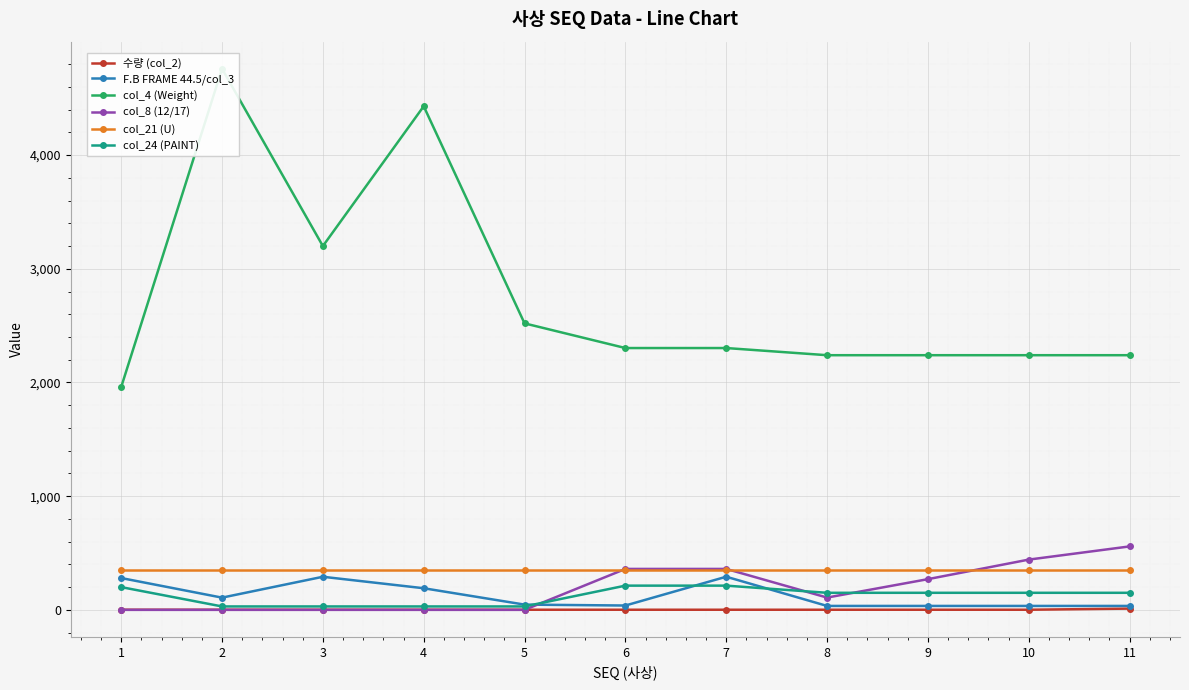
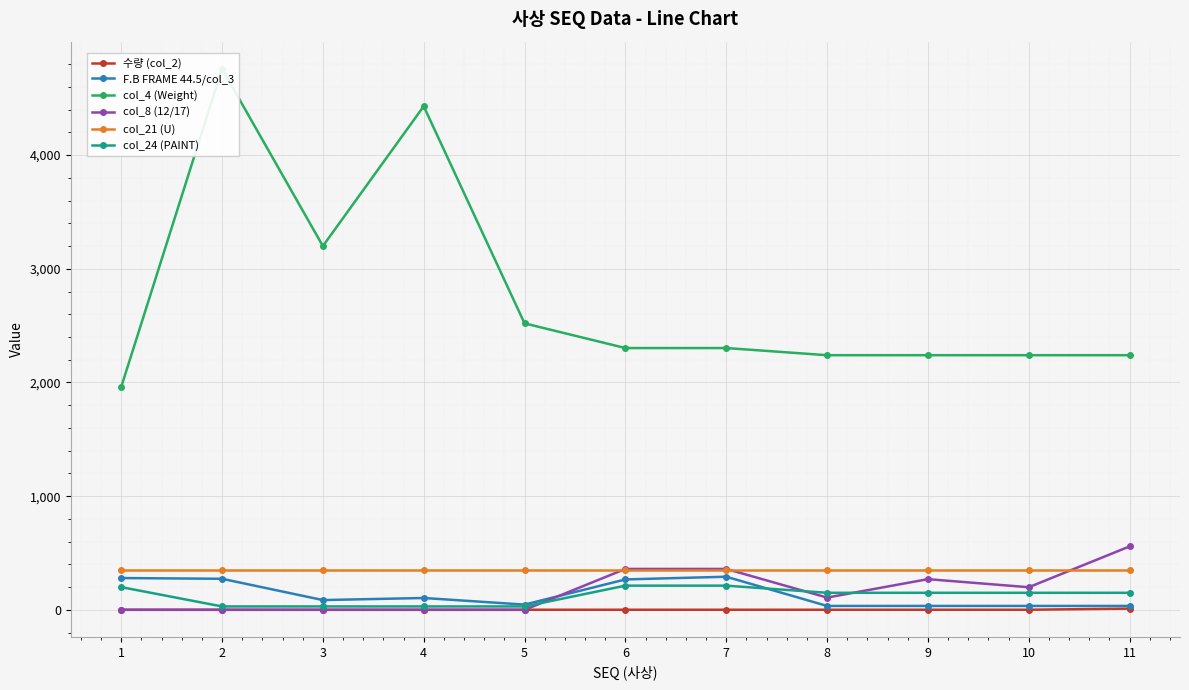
  {
    "수량 (col_2)": {
      "6": 0,
      "7": 0,
      "8": 0,
      "9": 0,
      "10": 0,
      "11": 10
    },
    "F.B FRAME 44.5/col_3": {
      "1": 280,
-     "2": 110,
-     "3": 290,
-     "4": 190,
-     "6": 40,
+     "2": 270,
+     "3": 90,
+     "4": 100,
+     "6": 270,
      "7": 290,
      "8": 30,
      "9": 30,
      "10": 30,
      "11": 30
    },
    "col_8 (12/17)": {
      "8": 110,
      "9": 270,
-     "10": 440,
+     "10": 200,
      "11": 560
    },
    "col_21 (U)": {
      "1": 350,
      "2": 350,
      "3": 350,
      "4": 350,
      "5": 350,
      "8": 350,
      "9": 350,
      "10": 350,
      "11": 350
    }
  }
